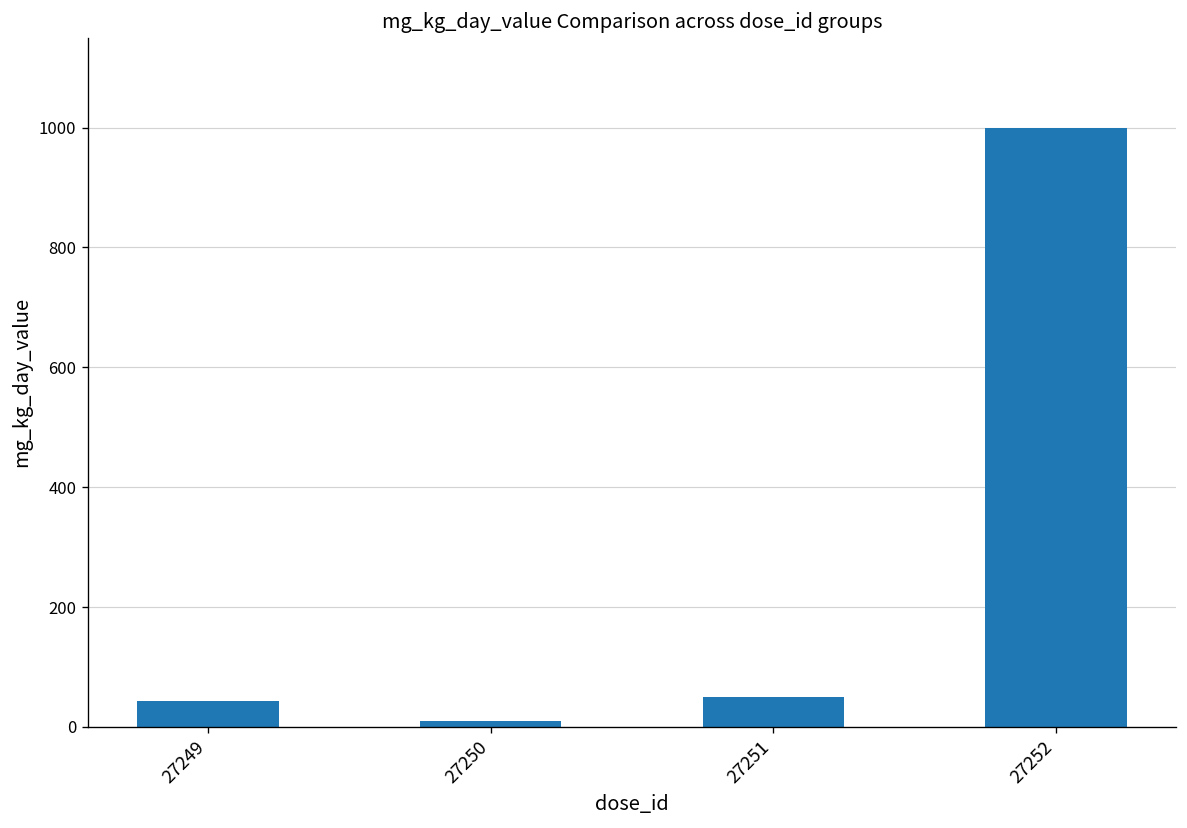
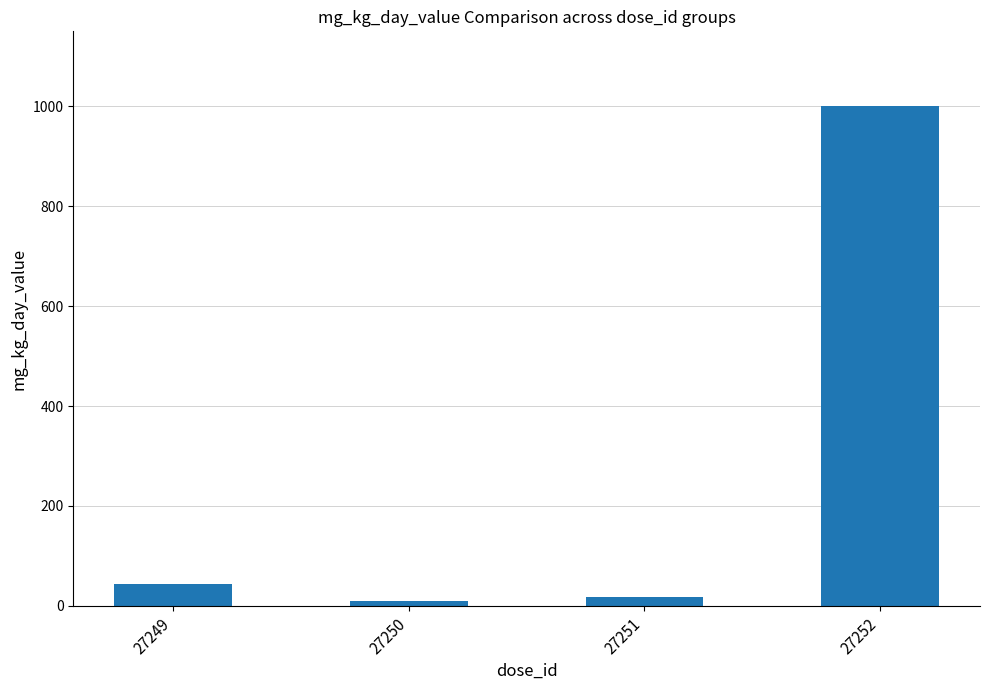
  {
    "27249": 40,
    "27250": 10,
-   "27251": 50,
+   "27251": 20,
    "27252": 1000
  }
